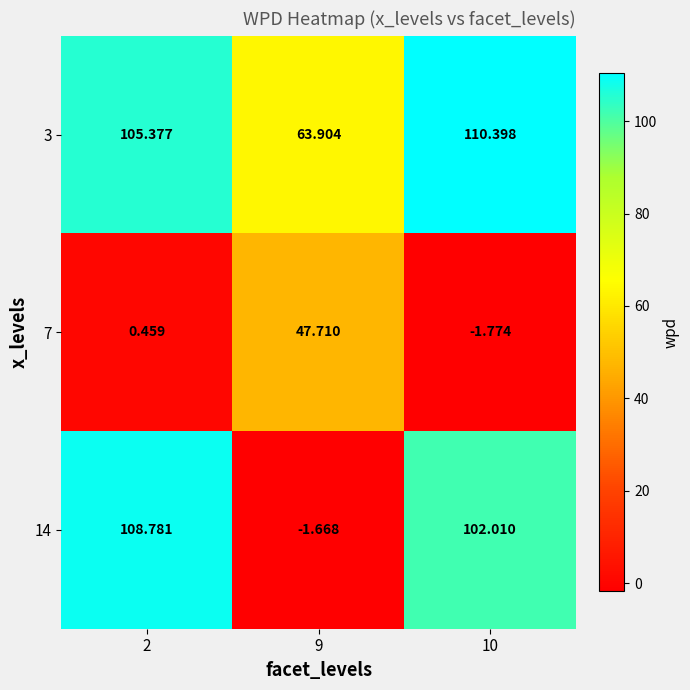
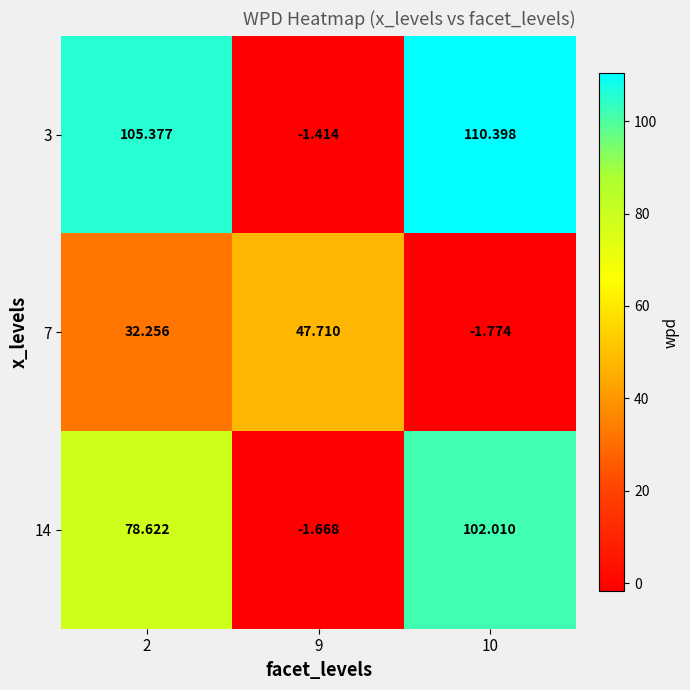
  {
    "3": {
      "2": 105.377,
-     "9": 63.904,
+     "9": -1.414,
      "10": 110.398
    },
    "7": {
-     "2": 0.459,
+     "2": 32.256,
      "9": 47.710,
      "10": -1.774
    },
    "14": {
-     "2": 108.781,
+     "2": 78.622,
      "9": -1.668,
      "10": 102.010
    }
  }
